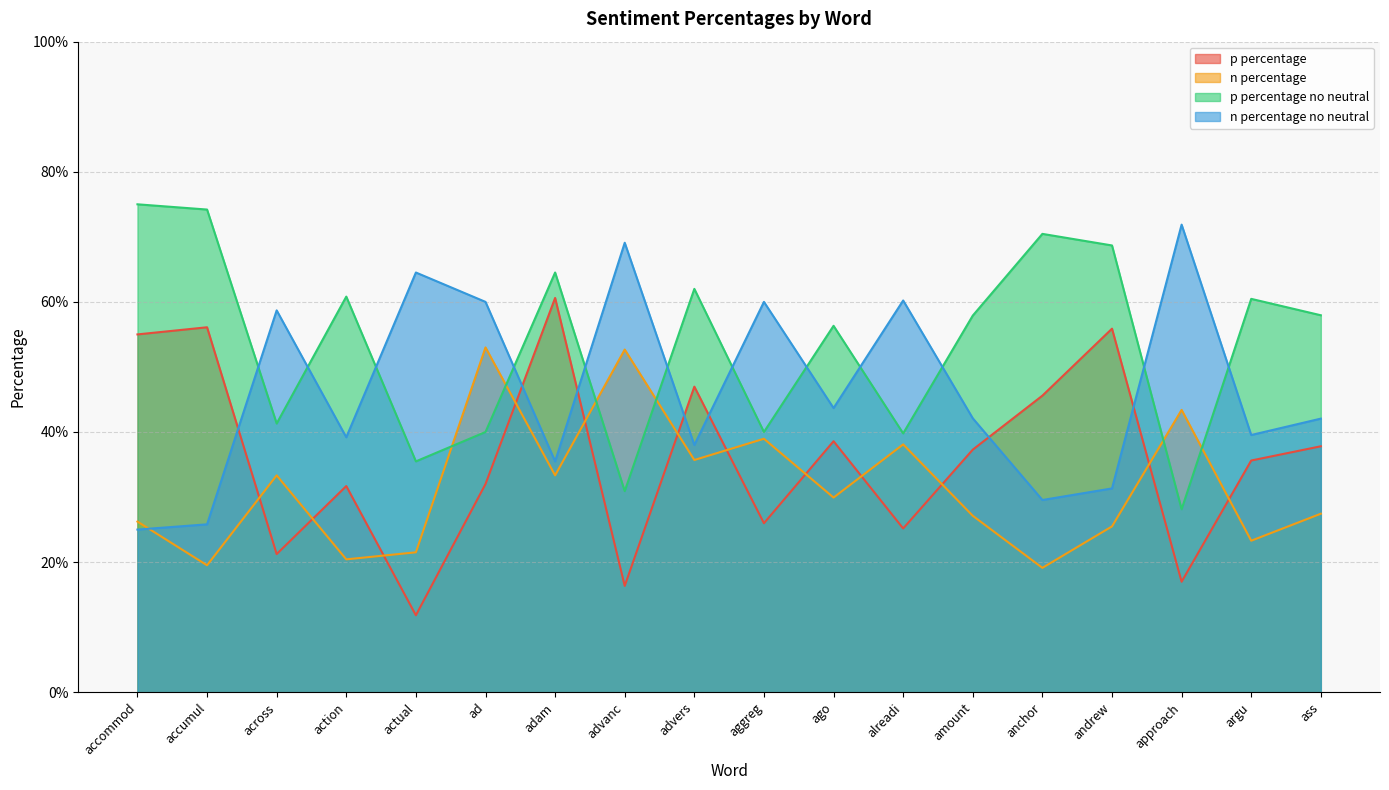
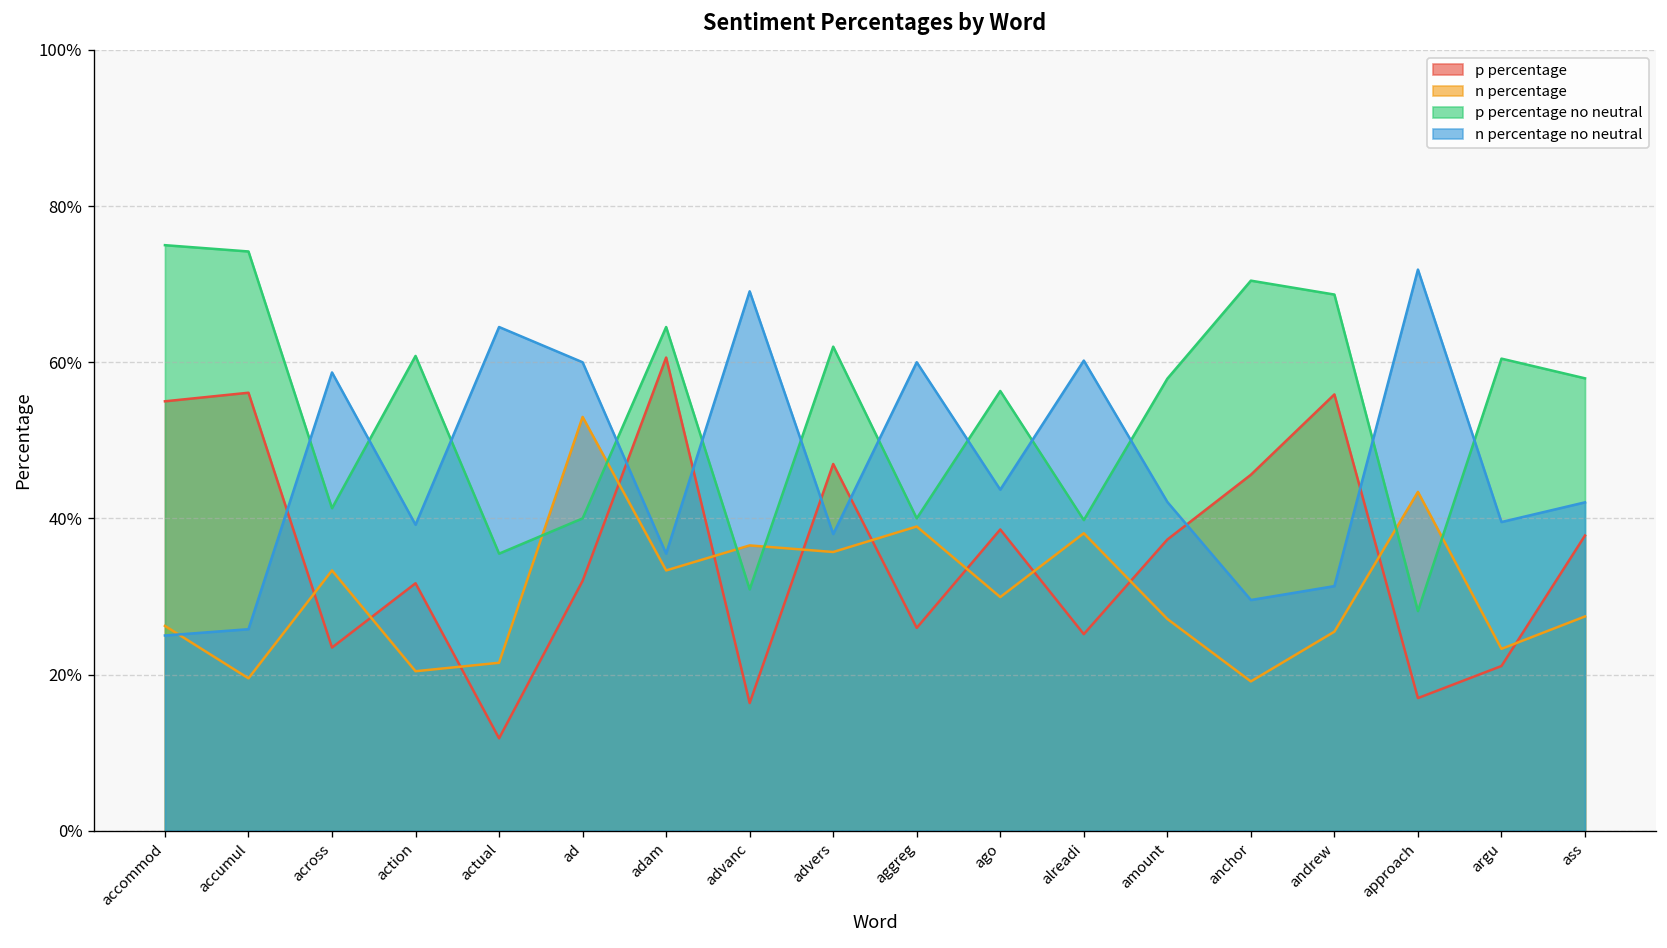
  {
    "p percentage": {
      "accommod": "55%",
      "accumul": "56%",
-     "across": "21%",
+     "across": "23%",
      "action": "32%",
      "actual": "12%",
      "ad": "32%",
      "adam": "61%",
      "advanc": "16%",
      "advers": "47%",
      "aggreg": "26%",
      "ago": "39%",
      "alreadi": "25%",
      "amount": "37%",
      "anchor": "46%",
      "andrew": "56%",
      "approach": "17%",
-     "argu": "36%",
+     "argu": "21%",
      "ass": "38%"
    },
    "n percentage": {
      "accommod": "26%",
      "accumul": "20%",
      "across": "33%",
      "action": "20%",
      "actual": "22%",
      "ad": "53%",
      "adam": "33%",
-     "advanc": "53%",
+     "advanc": "37%",
      "advers": "36%",
      "aggreg": "39%",
      "ago": "30%",
      "alreadi": "38%",
      "amount": "27%",
      "anchor": "19%",
      "andrew": "25%",
      "approach": "43%",
      "argu": "23%",
      "ass": "27%"
    },
    "p percentage no neutral": {
      "accommod": "75%",
      "accumul": "74%",
      "across": "41%",
      "action": "61%",
      "actual": "35%",
      "ad": "40%",
      "adam": "65%",
      "advanc": "31%",
      "advers": "62%",
      "aggreg": "40%",
      "ago": "56%",
      "alreadi": "40%",
      "amount": "58%",
      "anchor": "70%",
      "andrew": "69%",
      "approach": "28%",
      "argu": "60%",
      "ass": "58%"
    },
    "n percentage no neutral": {
      "accommod": "25%",
      "accumul": "26%",
      "across": "59%",
      "action": "39%",
      "actual": "65%",
      "ad": "60%",
      "adam": "35%",
      "advanc": "69%",
      "advers": "38%",
      "aggreg": "60%",
      "ago": "44%",
      "alreadi": "60%",
      "amount": "42%",
      "anchor": "30%",
      "andrew": "31%",
      "approach": "72%",
      "argu": "40%",
      "ass": "42%"
    }
  }
